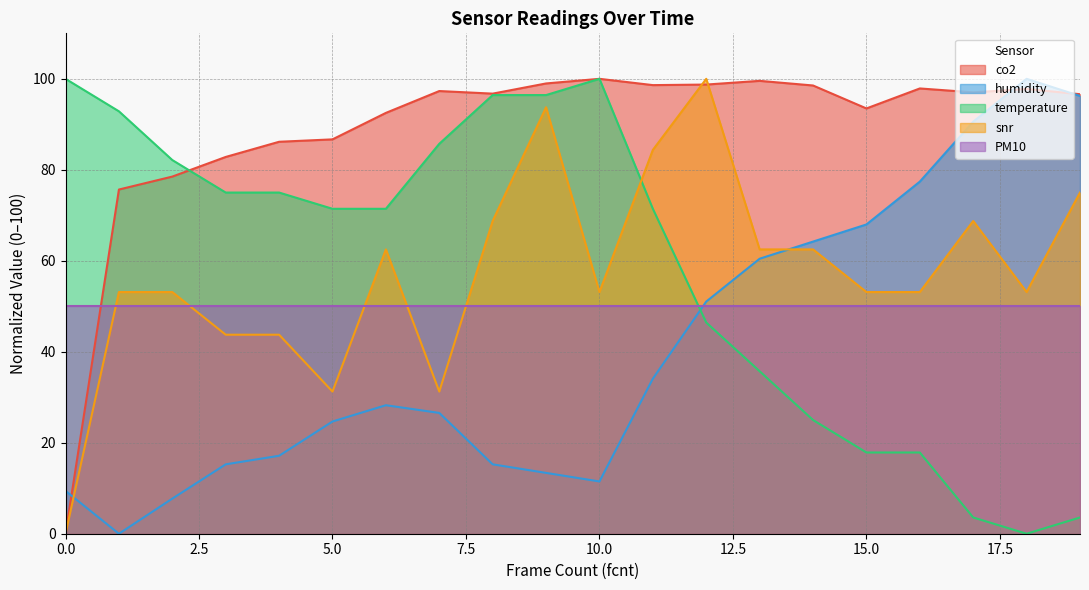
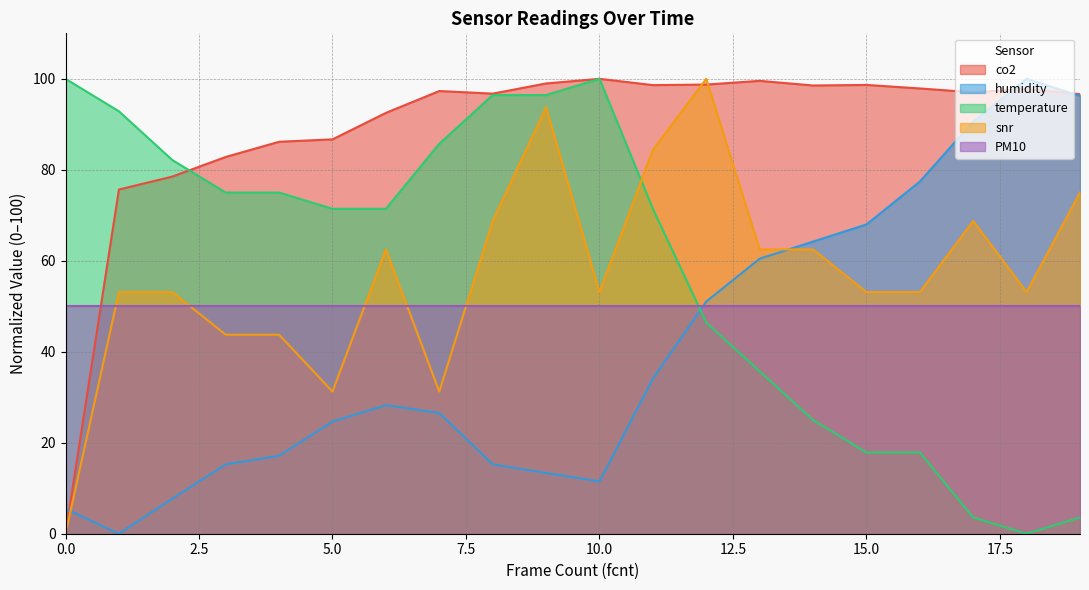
  {
    "co2": {
      "5.0": 87,
-     "15.0": 93
+     "15.0": 99
    },
    "humidity": {
-     "0.0": 9,
+     "0.0": 5,
      "5.0": 25,
      "10.0": 11,
      "15.0": 68
    },
    "temperature": {
      "0.0": 100,
      "5.0": 71,
      "15.0": 18
    },
    "snr": {
      "5.0": 31,
      "10.0": 53,
      "15.0": 53
    },
    "PM10": {
      "0.0": 50,
      "5.0": 50,
      "10.0": 50,
      "15.0": 50
    }
  }
